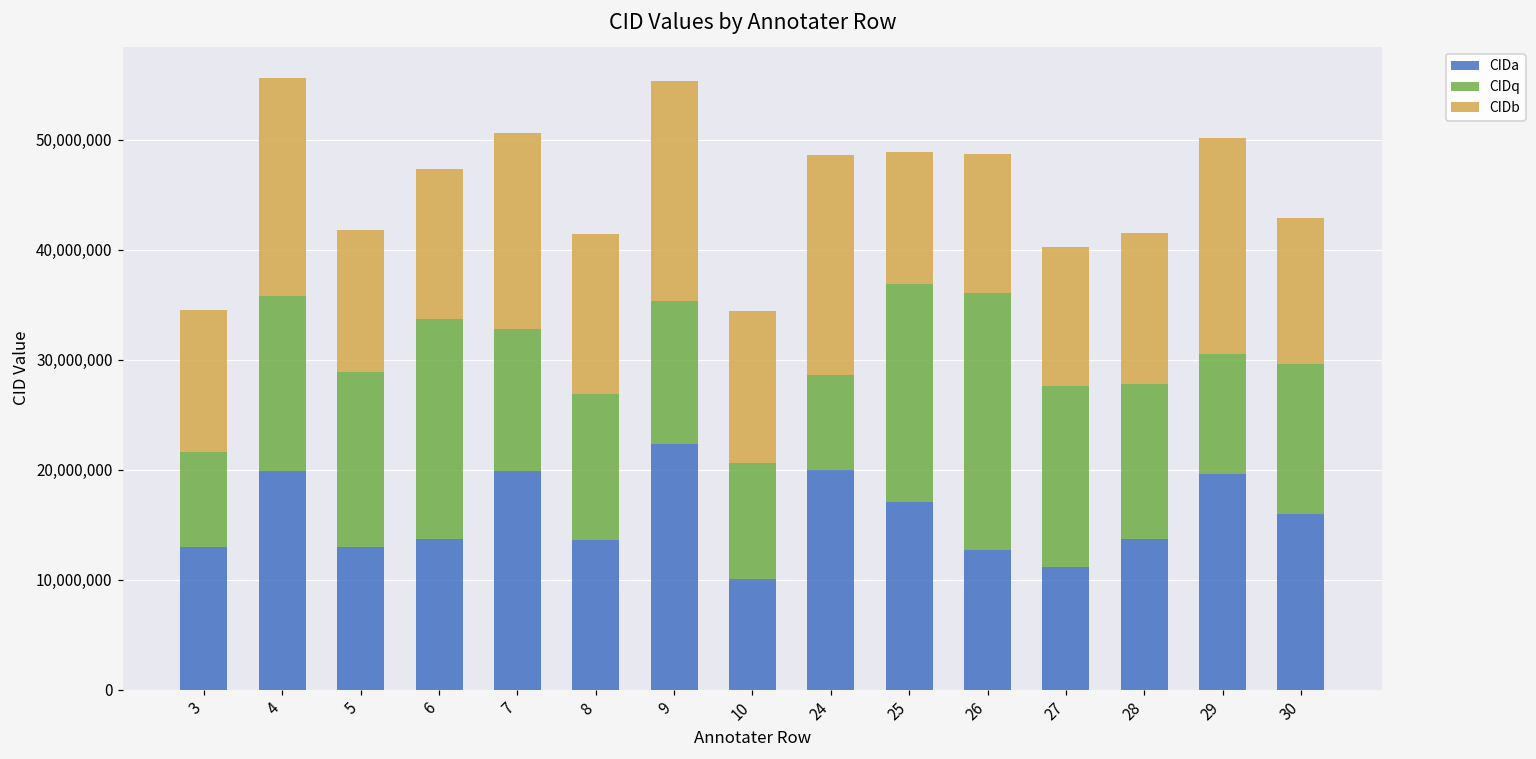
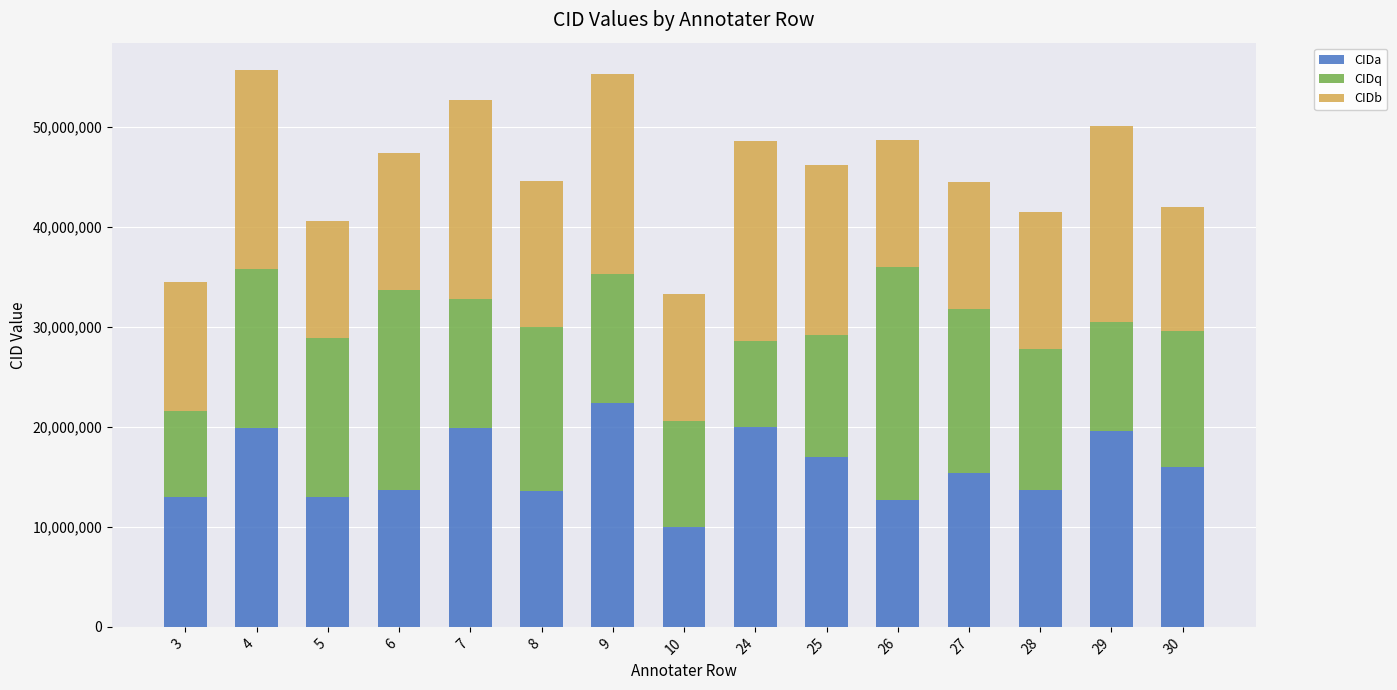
  {
    "CIDa": {
      "3": "13,000,000",
      "4": "20,000,000",
      "5": "13,000,000",
      "6": "14,000,000",
      "7": "20,000,000",
      "8": "14,000,000",
      "9": "22,000,000",
      "10": "10,000,000",
      "24": "20,000,000",
      "25": "17,000,000",
      "26": "13,000,000",
-     "27": "11,000,000",
+     "27": "15,000,000",
      "28": "14,000,000",
      "29": "20,000,000",
      "30": "16,000,000"
    },
    "CIDq": {
      "3": "9,000,000",
      "4": "16,000,000",
      "5": "16,000,000",
      "6": "20,000,000",
      "7": "13,000,000",
-     "8": "13,000,000",
+     "8": "16,000,000",
      "9": "13,000,000",
      "10": "11,000,000",
      "24": "9,000,000",
-     "25": "20,000,000",
+     "25": "12,000,000",
      "26": "23,000,000",
      "27": "16,000,000",
      "28": "14,000,000",
      "29": "11,000,000",
      "30": "14,000,000"
    },
    "CIDb": {
      "3": "13,000,000",
      "4": "20,000,000",
-     "5": "13,000,000",
+     "5": "12,000,000",
      "6": "14,000,000",
-     "7": "18,000,000",
+     "7": "20,000,000",
      "8": "15,000,000",
      "9": "20,000,000",
-     "10": "14,000,000",
+     "10": "13,000,000",
      "24": "20,000,000",
-     "25": "12,000,000",
+     "25": "17,000,000",
      "26": "13,000,000",
      "27": "13,000,000",
      "28": "14,000,000",
      "29": "20,000,000",
-     "30": "13,000,000"
+     "30": "12,000,000"
    }
  }
